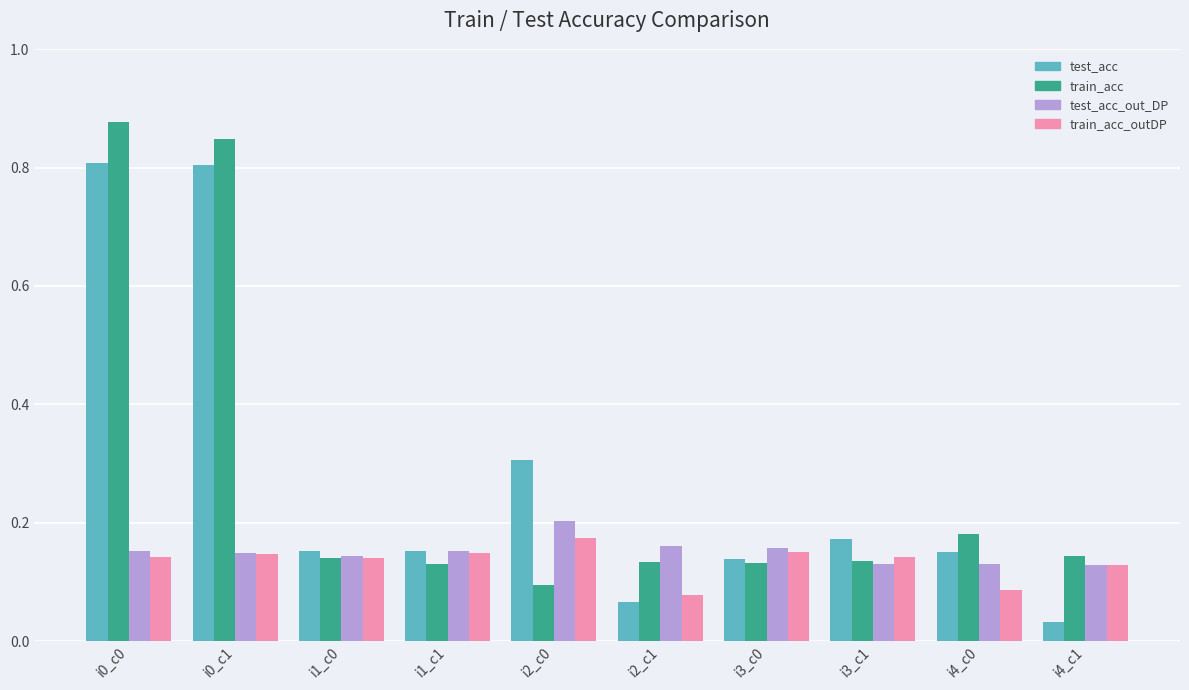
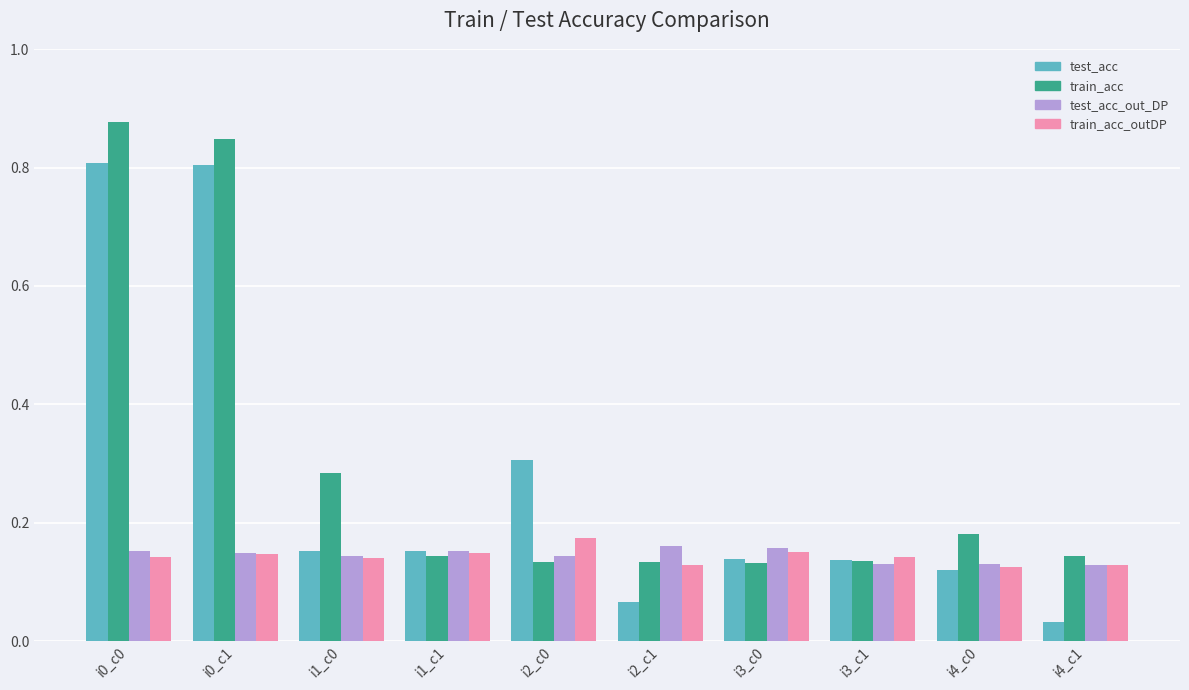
  {
    "test_acc": {
      "i0_c0": 0.81,
      "i0_c1": 0.80,
      "i1_c0": 0.15,
      "i1_c1": 0.15,
      "i2_c0": 0.31,
      "i2_c1": 0.07,
      "i3_c0": 0.14,
-     "i3_c1": 0.17,
-     "i4_c0": 0.15,
+     "i3_c1": 0.14,
+     "i4_c0": 0.12,
      "i4_c1": 0.03
    },
    "train_acc": {
      "i0_c0": 0.88,
      "i0_c1": 0.85,
-     "i1_c0": 0.14,
-     "i1_c1": 0.13,
-     "i2_c0": 0.10,
+     "i1_c0": 0.28,
+     "i1_c1": 0.14,
+     "i2_c0": 0.13,
      "i2_c1": 0.13,
      "i3_c0": 0.13,
      "i3_c1": 0.14,
      "i4_c0": 0.18,
      "i4_c1": 0.14
    },
    "test_acc_out_DP": {
      "i0_c0": 0.15,
      "i0_c1": 0.15,
      "i1_c0": 0.14,
      "i1_c1": 0.15,
-     "i2_c0": 0.20,
+     "i2_c0": 0.14,
      "i2_c1": 0.16,
      "i3_c0": 0.16,
      "i3_c1": 0.13,
      "i4_c0": 0.13,
      "i4_c1": 0.13
    },
    "train_acc_outDP": {
      "i0_c0": 0.14,
      "i0_c1": 0.15,
      "i1_c0": 0.14,
      "i1_c1": 0.15,
      "i2_c0": 0.17,
-     "i2_c1": 0.08,
+     "i2_c1": 0.13,
      "i3_c0": 0.15,
      "i3_c1": 0.14,
-     "i4_c0": 0.09,
+     "i4_c0": 0.13,
      "i4_c1": 0.13
    }
  }
